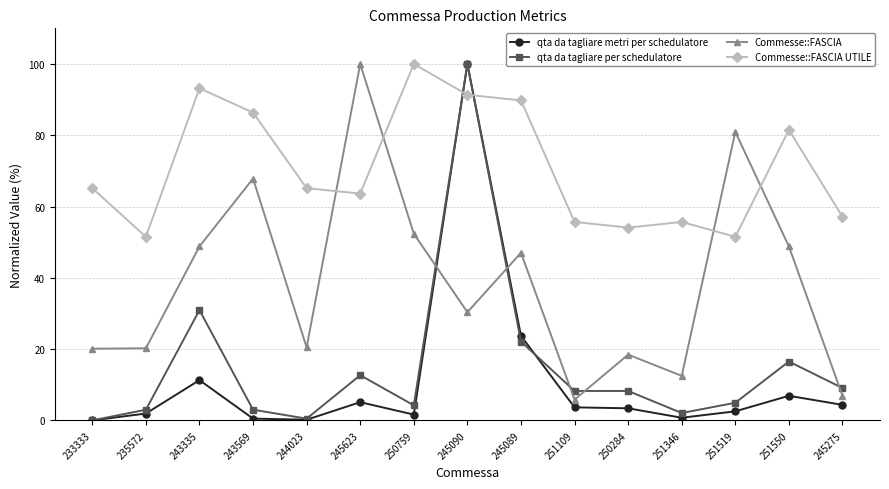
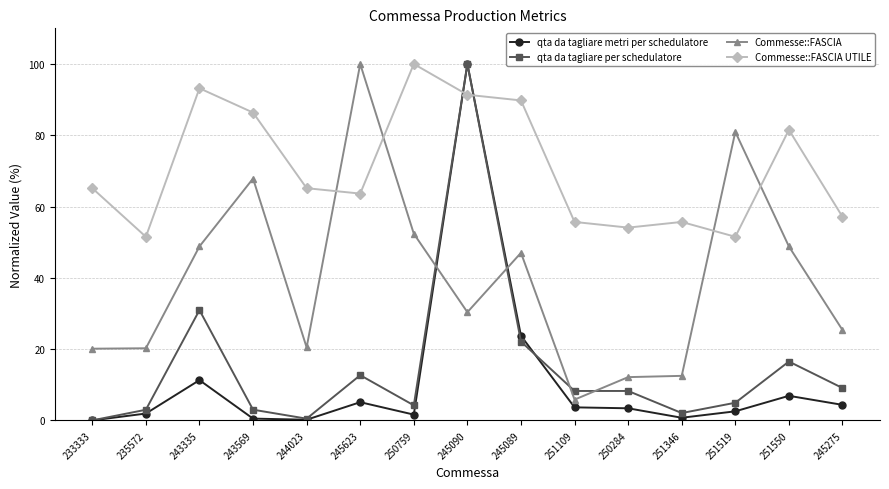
  {
    "qta da tagliare metri per schedulatore": {
      "235572": 2,
      "243335": 11,
      "243569": 1,
      "245623": 5,
      "250759": 2,
      "245089": 24,
      "251109": 4,
      "250284": 3,
      "251346": 1,
      "251519": 3,
      "251550": 7,
      "245275": 4
    },
    "qta da tagliare per schedulatore": {
      "235572": 3,
      "243335": 31,
      "243569": 3,
      "245623": 13,
      "250759": 4,
      "245089": 22,
      "251109": 8,
      "250284": 8,
      "251346": 2,
      "251519": 5,
      "251550": 17,
      "245275": 9
    },
    "Commesse::FASCIA": {
      "233333": 20,
      "235572": 20,
      "243335": 49,
      "243569": 68,
      "244023": 20,
      "245623": 100,
      "250759": 52,
      "245090": 30,
      "245089": 47,
      "251109": 6,
-     "250284": 18,
+     "250284": 12,
      "251346": 13,
      "251519": 81,
      "251550": 49,
-     "245275": 7
+     "245275": 25
    },
    "Commesse::FASCIA UTILE": {
      "233333": 65,
      "235572": 52,
      "243335": 93,
      "243569": 86,
      "244023": 65,
      "245623": 64,
      "250759": 100,
      "245090": 91,
      "245089": 90,
      "251109": 56,
      "250284": 54,
      "251346": 56,
      "251519": 52,
      "251550": 82,
      "245275": 57
    }
  }
